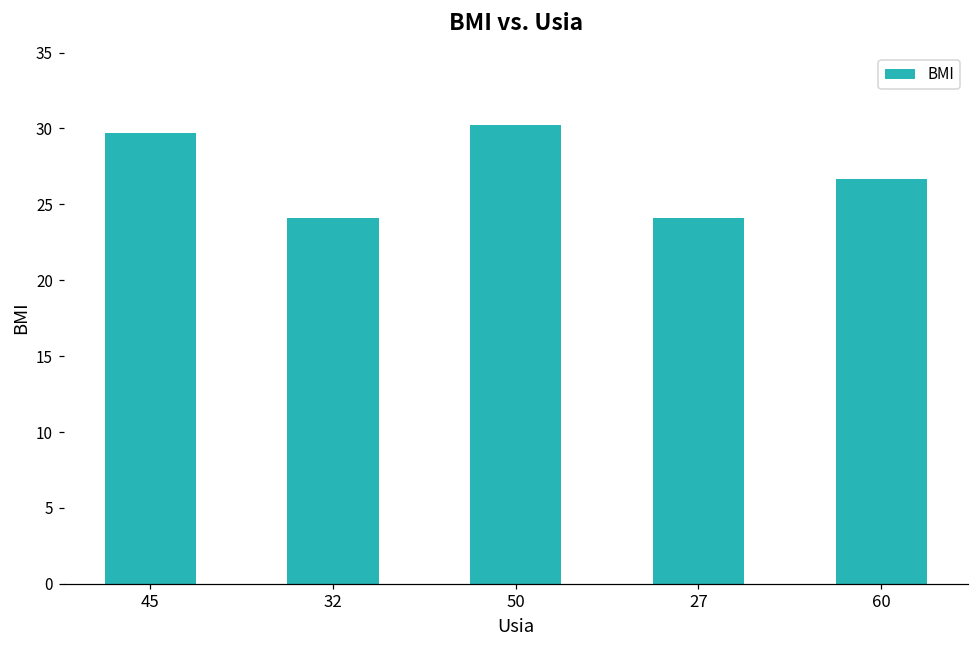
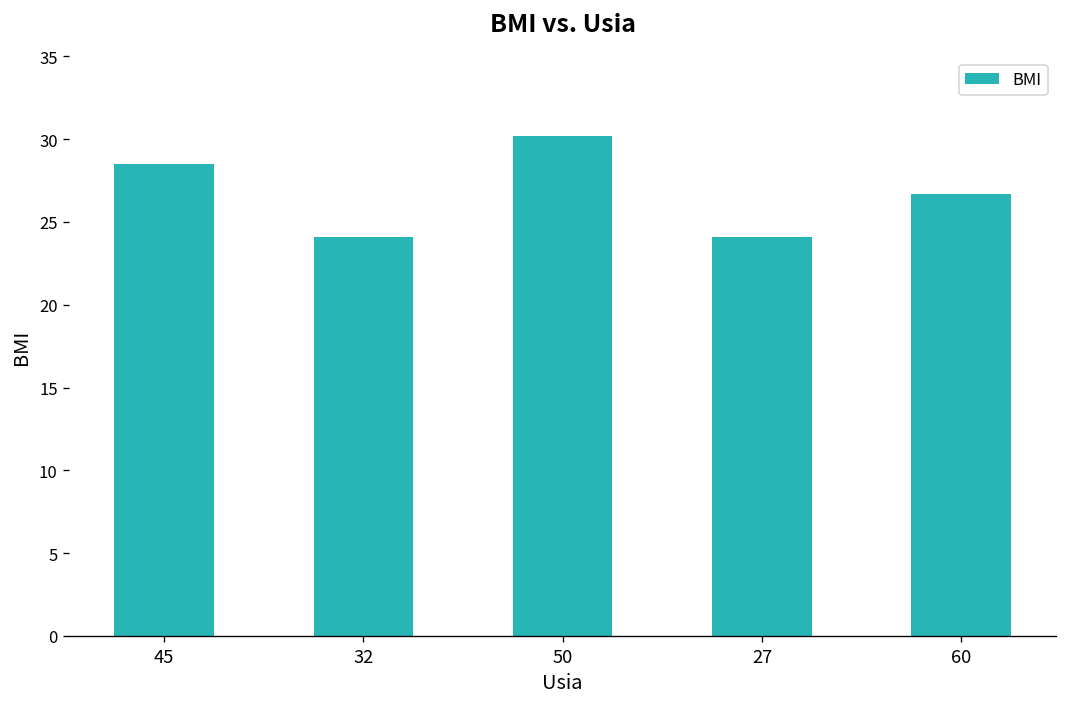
  {
-   "45": 29.7,
+   "45": 28.5,
    "32": 24.1,
    "50": 30.2,
    "27": 24.1,
    "60": 26.7
  }
